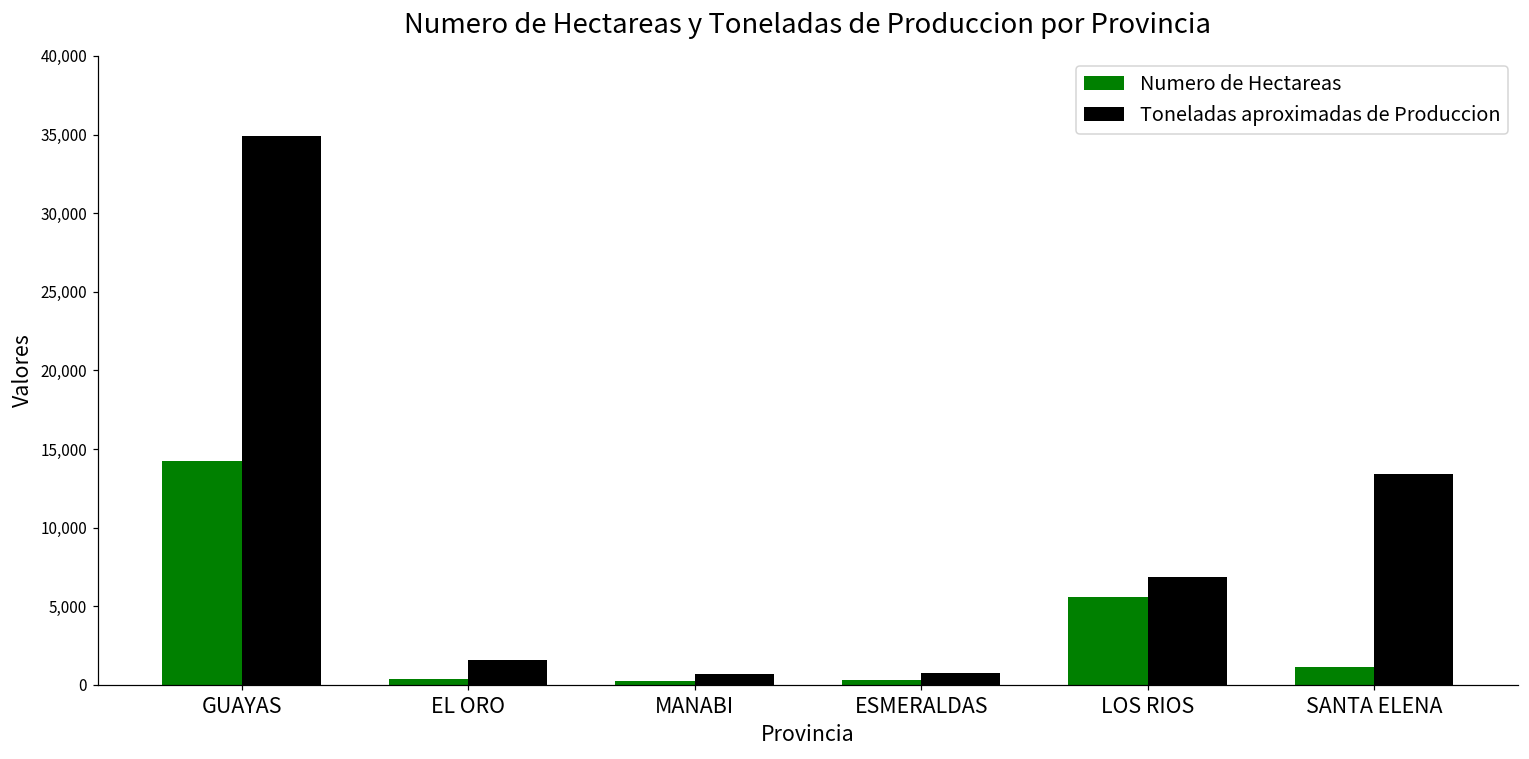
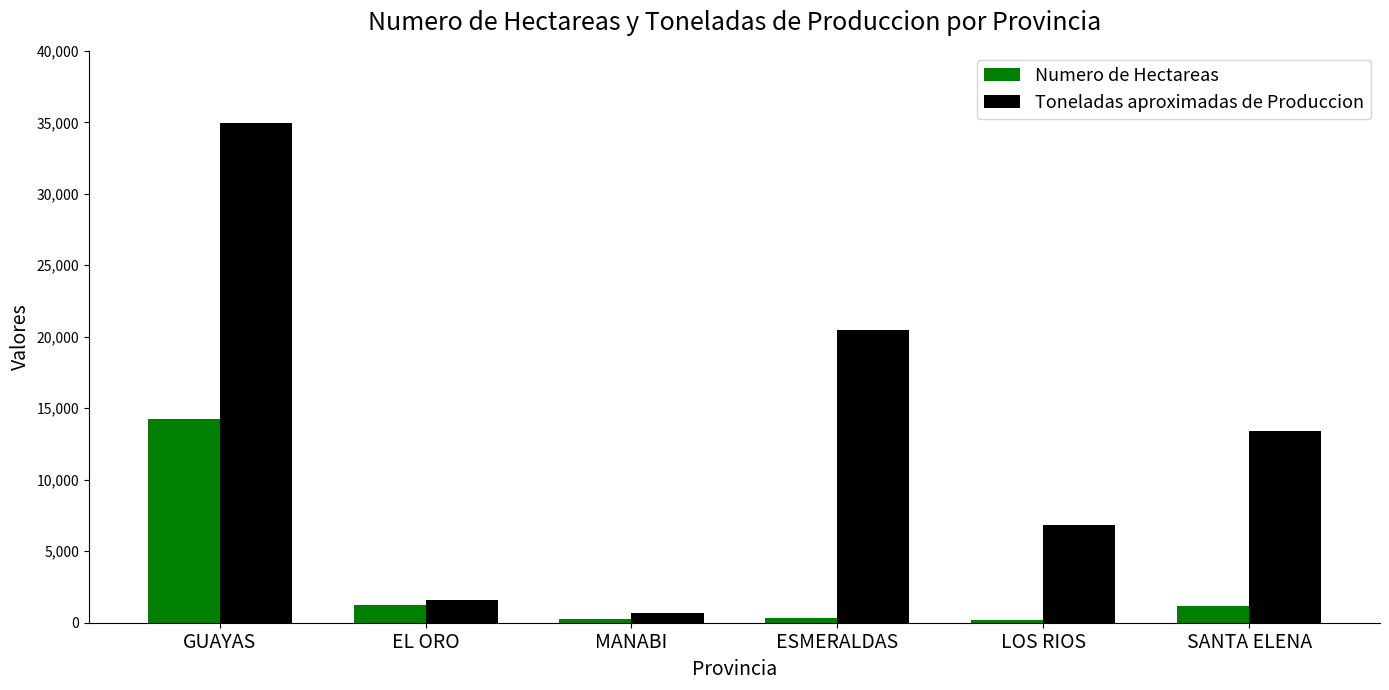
  {
    "Numero de Hectareas": {
      "GUAYAS": "14,300",
-     "EL ORO": "400",
+     "EL ORO": "1,300",
      "MANABI": "300",
      "ESMERALDAS": "300",
-     "LOS RIOS": "5,600",
+     "LOS RIOS": "200",
      "SANTA ELENA": "1,200"
    },
    "Toneladas aproximadas de Produccion": {
      "GUAYAS": "34,900",
      "EL ORO": "1,600",
      "MANABI": "700",
-     "ESMERALDAS": "800",
+     "ESMERALDAS": "20,500",
      "LOS RIOS": "6,900",
      "SANTA ELENA": "13,400"
    }
  }
